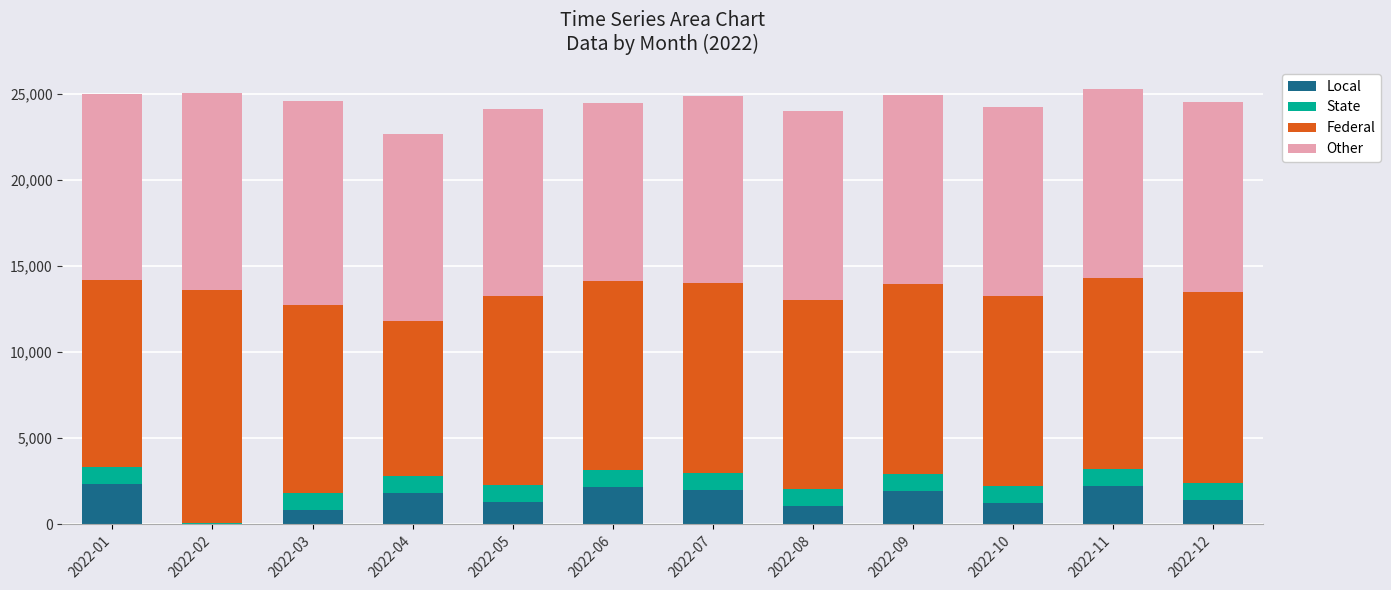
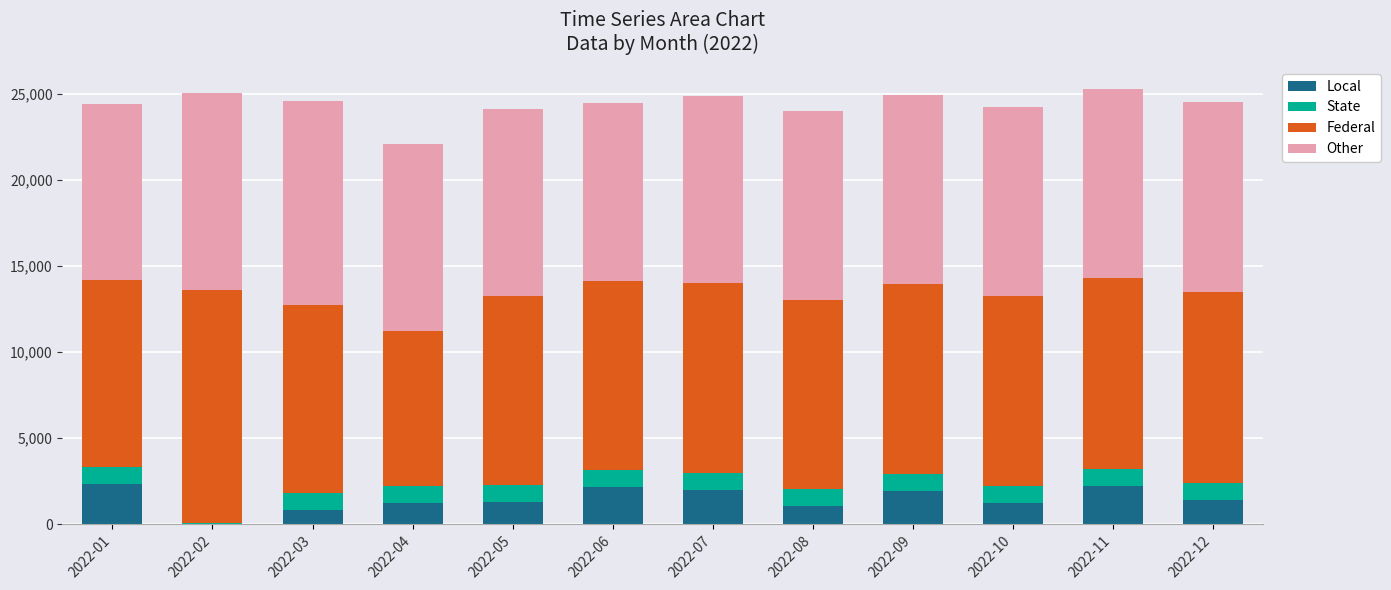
  {
    "Local": {
      "2022-01": "2,400",
      "2022-03": "800",
-     "2022-04": "1,800",
+     "2022-04": "1,200",
      "2022-05": "1,300",
      "2022-06": "2,200",
      "2022-07": "2,000",
      "2022-08": "1,000",
      "2022-09": "1,900",
      "2022-10": "1,200",
      "2022-11": "2,200",
      "2022-12": "1,400"
    },
    "State": {
      "2022-01": "1,000",
      "2022-03": "1,000",
      "2022-04": "1,000",
      "2022-05": "1,000",
      "2022-06": "1,000",
      "2022-07": "1,000",
      "2022-08": "1,000",
      "2022-09": "1,000",
      "2022-10": "1,000",
      "2022-11": "1,000",
      "2022-12": "1,000"
    },
    "Federal": {
      "2022-01": "10,900",
      "2022-02": "13,500",
      "2022-03": "10,900",
      "2022-04": "9,000",
      "2022-05": "11,000",
      "2022-06": "11,000",
      "2022-07": "11,000",
      "2022-08": "11,000",
      "2022-09": "11,100",
      "2022-10": "11,100",
      "2022-11": "11,100",
      "2022-12": "11,100"
    },
    "Other": {
-     "2022-01": "10,800",
+     "2022-01": "10,200",
      "2022-02": "11,500",
      "2022-03": "11,900",
      "2022-04": "10,800",
      "2022-05": "10,900",
      "2022-06": "10,400",
      "2022-07": "10,900",
      "2022-08": "10,900",
      "2022-09": "11,000",
      "2022-10": "11,000",
      "2022-11": "11,000",
      "2022-12": "11,000"
    }
  }
